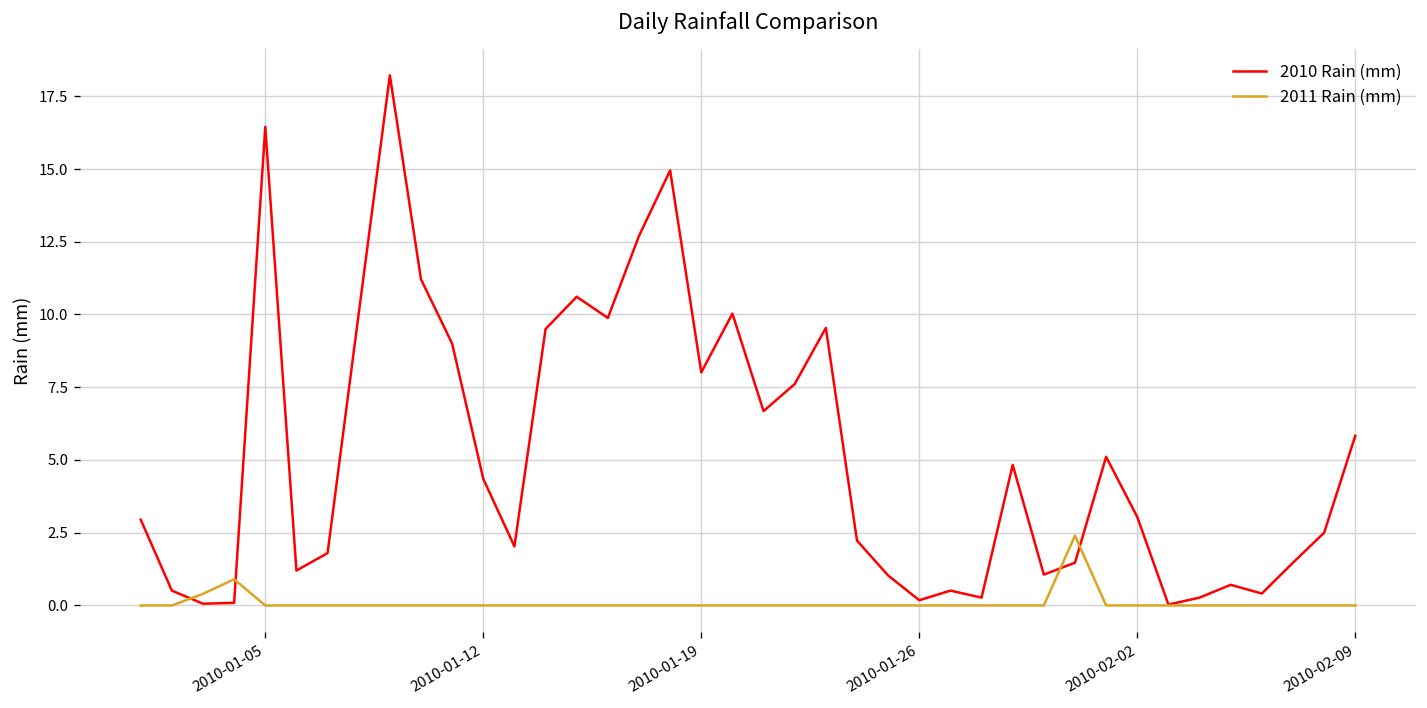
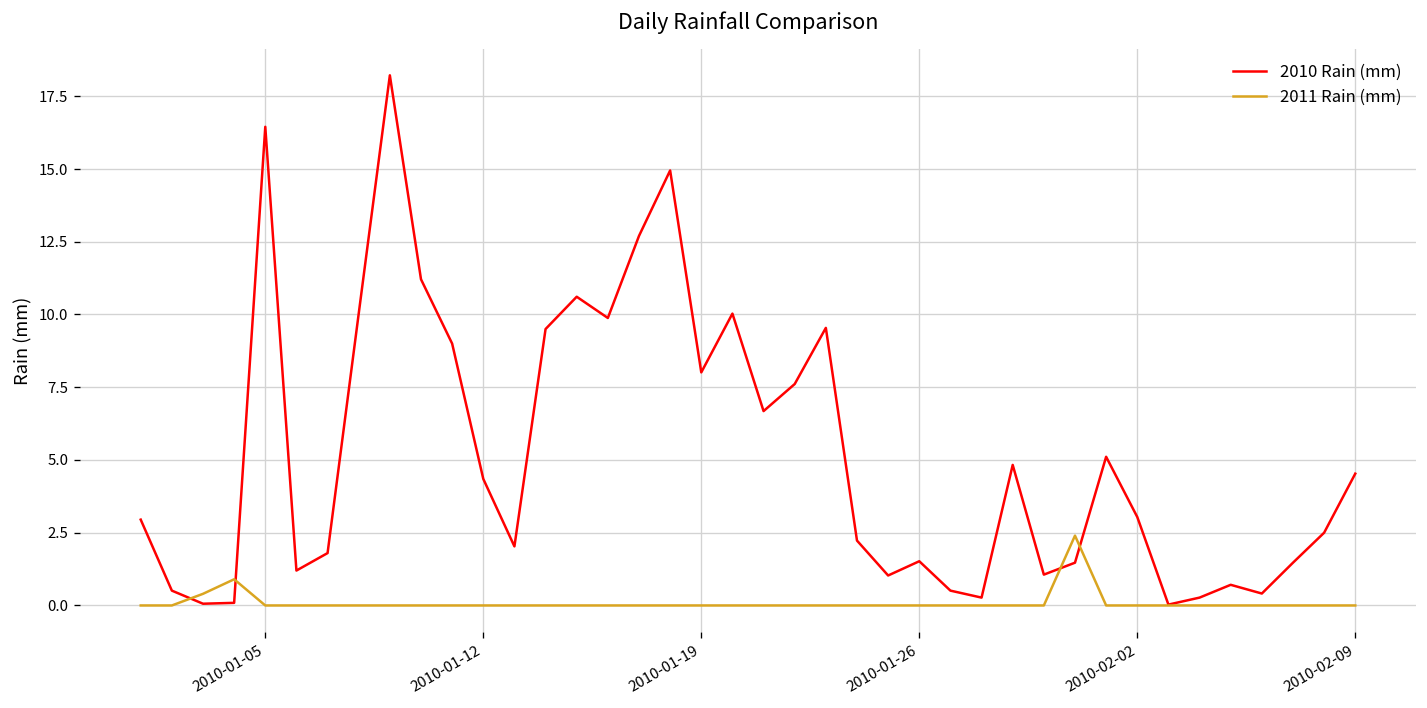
  {
    "2010 Rain (mm)": {
      "2010-01-05": 16.5,
      "2010-01-12": 4.4,
      "2010-01-19": 8.0,
-     "2010-01-26": 0.2,
+     "2010-01-26": 1.5,
      "2010-02-02": 3.0,
-     "2010-02-09": 5.8
+     "2010-02-09": 4.5
    },
    "2011 Rain (mm)": {
      "2010-01-05": 0.0,
      "2010-01-12": 0.0,
      "2010-01-19": 0.0,
      "2010-01-26": 0.0,
      "2010-02-02": 0.0,
      "2010-02-09": 0.0
    }
  }
